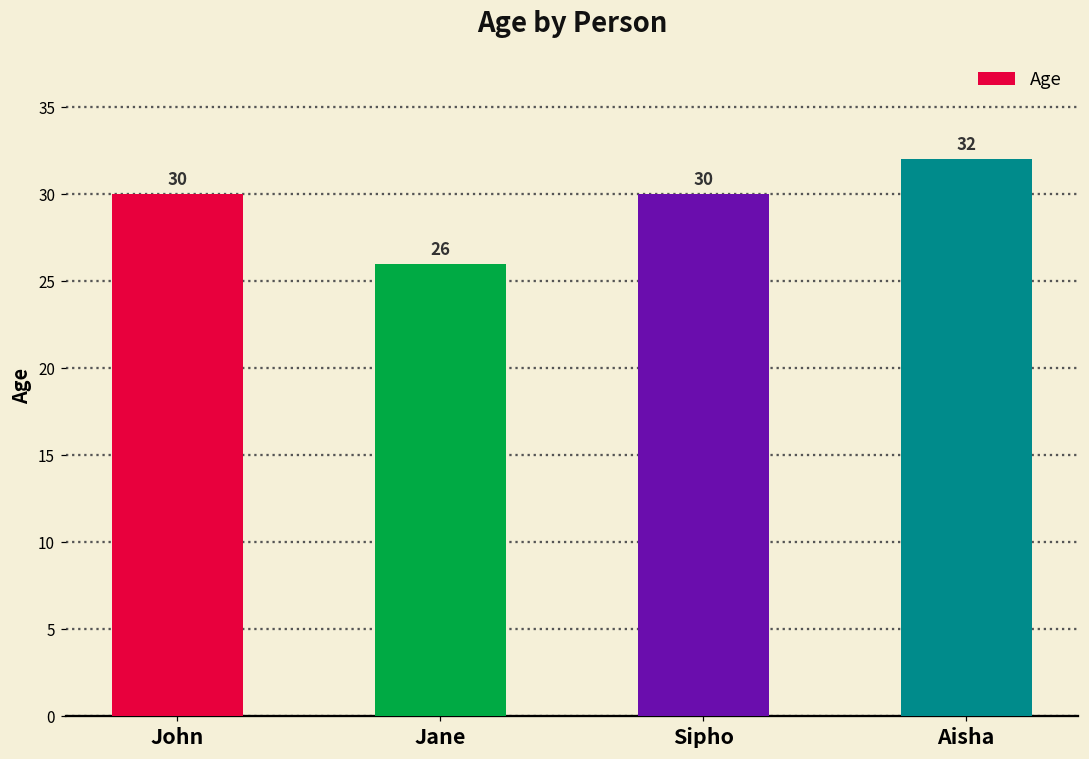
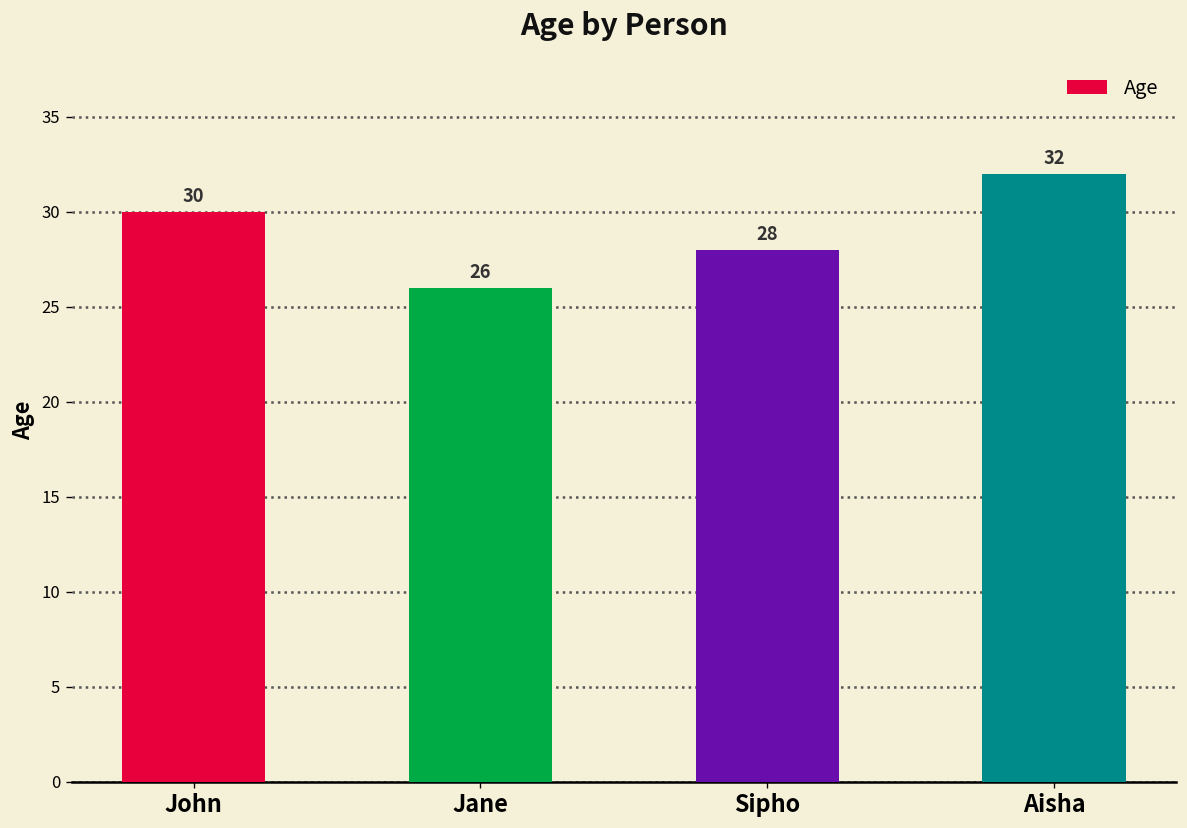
  {
    "John": 30,
    "Jane": 26,
-   "Sipho": 30,
+   "Sipho": 28,
    "Aisha": 32
  }
